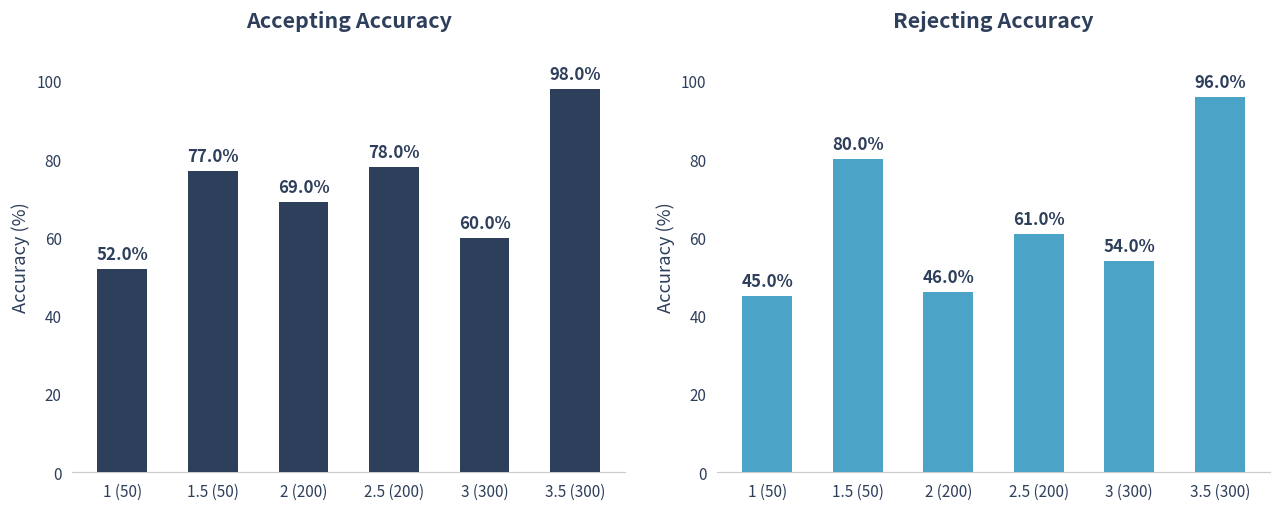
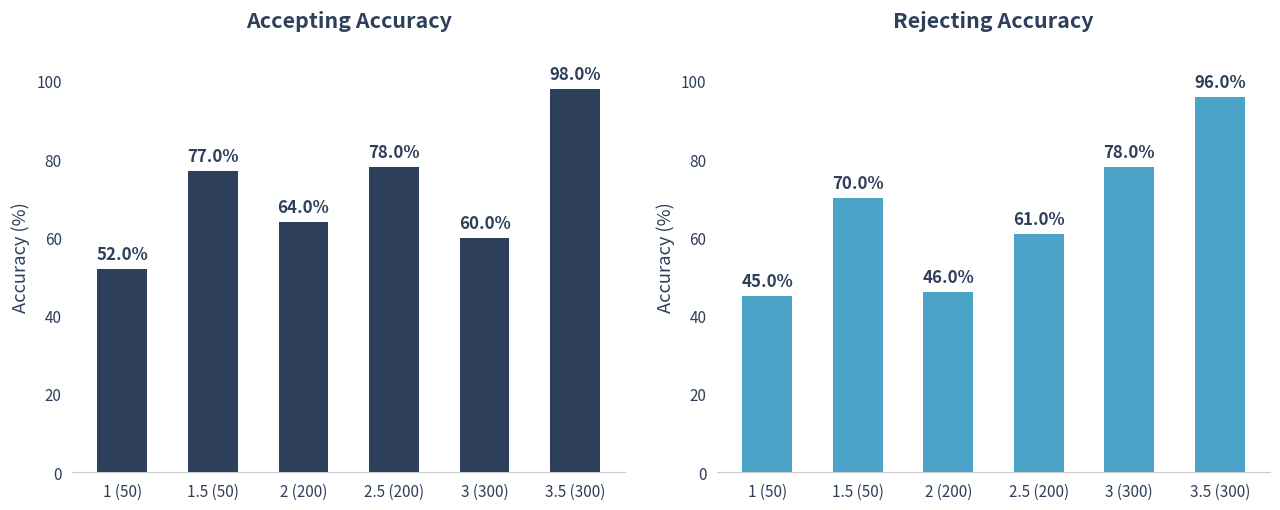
  {
    "Accepting Accuracy": {
      "1 (50)": "52.0%",
      "1.5 (50)": "77.0%",
-     "2 (200)": "69.0%",
+     "2 (200)": "64.0%",
      "2.5 (200)": "78.0%",
      "3 (300)": "60.0%",
      "3.5 (300)": "98.0%"
    },
    "Rejecting Accuracy": {
      "1 (50)": "45.0%",
-     "1.5 (50)": "80.0%",
+     "1.5 (50)": "70.0%",
      "2 (200)": "46.0%",
      "2.5 (200)": "61.0%",
-     "3 (300)": "54.0%",
+     "3 (300)": "78.0%",
      "3.5 (300)": "96.0%"
    }
  }
